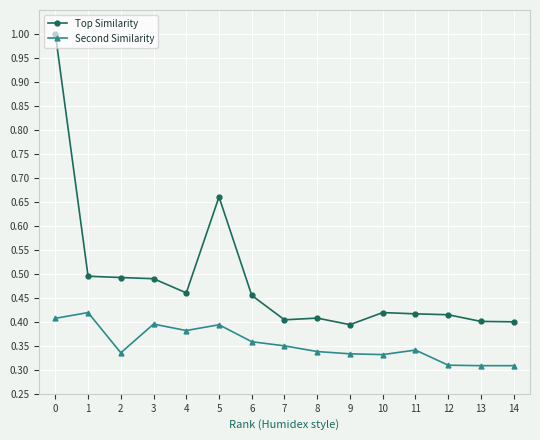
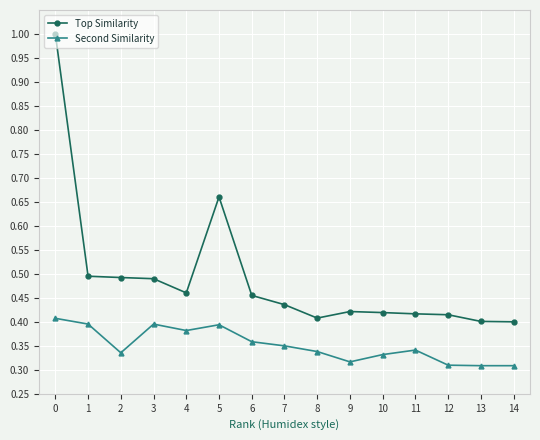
  {
    "Top Similarity": {
      "1": 0.50,
      "2": 0.49,
      "3": 0.49,
      "4": 0.46,
      "5": 0.66,
      "6": 0.46,
-     "7": 0.40,
+     "7": 0.44,
      "8": 0.41,
-     "9": 0.39,
+     "9": 0.42,
      "10": 0.42,
      "11": 0.42,
      "12": 0.41,
      "13": 0.40,
      "14": 0.40
    },
    "Second Similarity": {
      "0": 0.41,
-     "1": 0.42,
+     "1": 0.40,
      "2": 0.34,
      "3": 0.40,
      "4": 0.38,
      "5": 0.39,
      "6": 0.36,
      "7": 0.35,
      "8": 0.34,
-     "9": 0.33,
+     "9": 0.32,
      "10": 0.33,
      "11": 0.34,
      "12": 0.31,
      "13": 0.31,
      "14": 0.31
    }
  }
